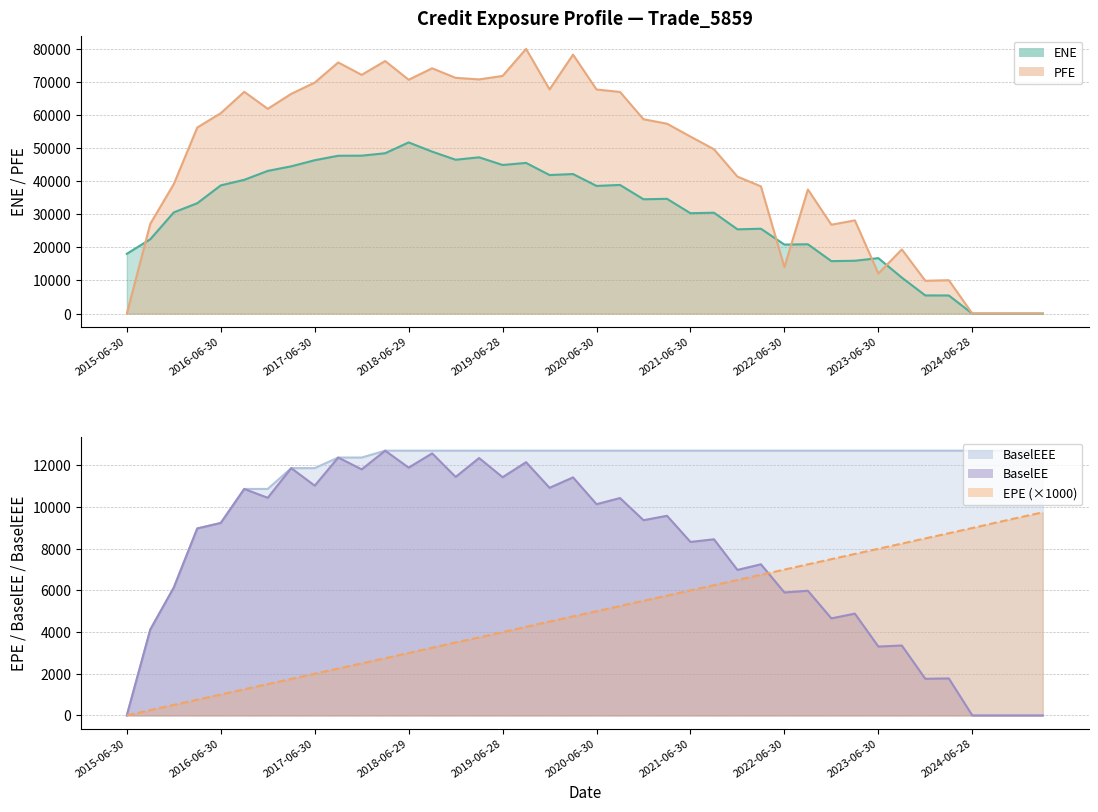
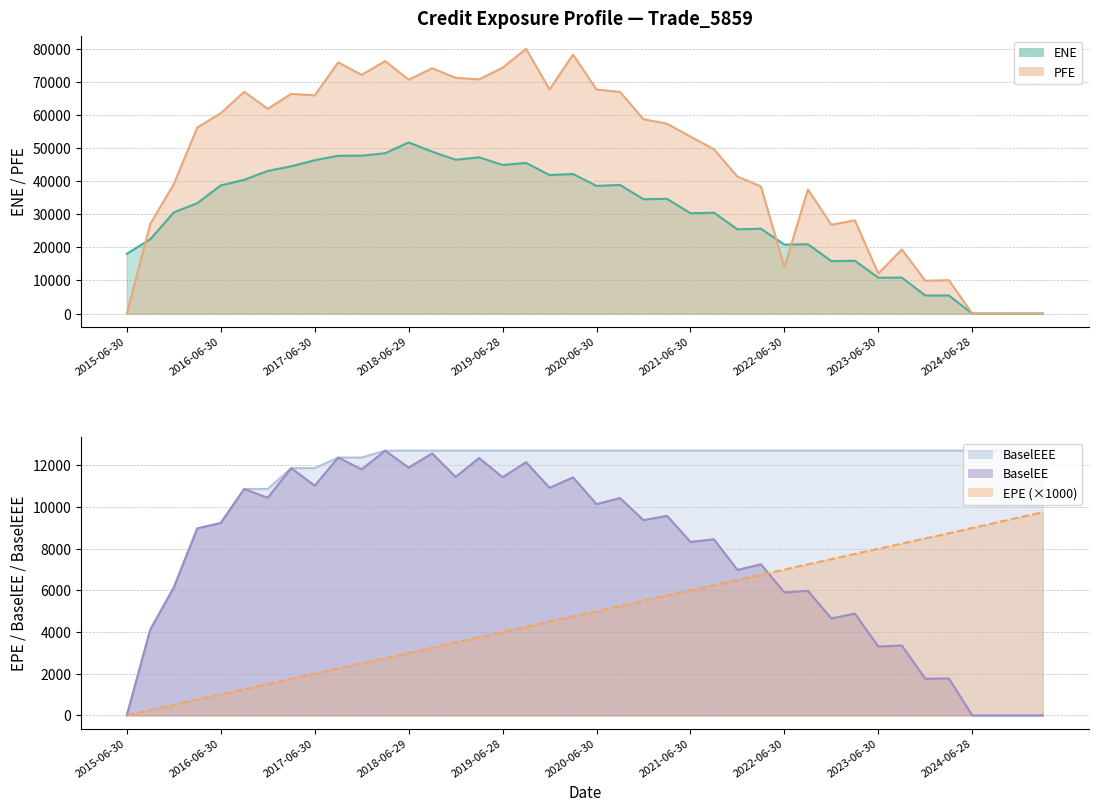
  {
    "Credit Exposure Profile — Trade_5859": {
      "ENE": {
        "2015-06-30": 18000,
        "2016-06-30": 39000,
        "2017-06-30": 46000,
        "2018-06-29": 52000,
        "2019-06-28": 45000,
        "2020-06-30": 39000,
        "2021-06-30": 30000,
        "2022-06-30": 21000,
-       "2023-06-30": 17000
+       "2023-06-30": 11000
      },
      "PFE": {
        "2015-06-30": 0,
        "2016-06-30": 61000,
-       "2017-06-30": 70000,
+       "2017-06-30": 66000,
        "2018-06-29": 71000,
-       "2019-06-28": 72000,
+       "2019-06-28": 74000,
        "2020-06-30": 68000,
        "2021-06-30": 53000,
        "2022-06-30": 14000,
        "2023-06-30": 12000
      }
    }
  }
